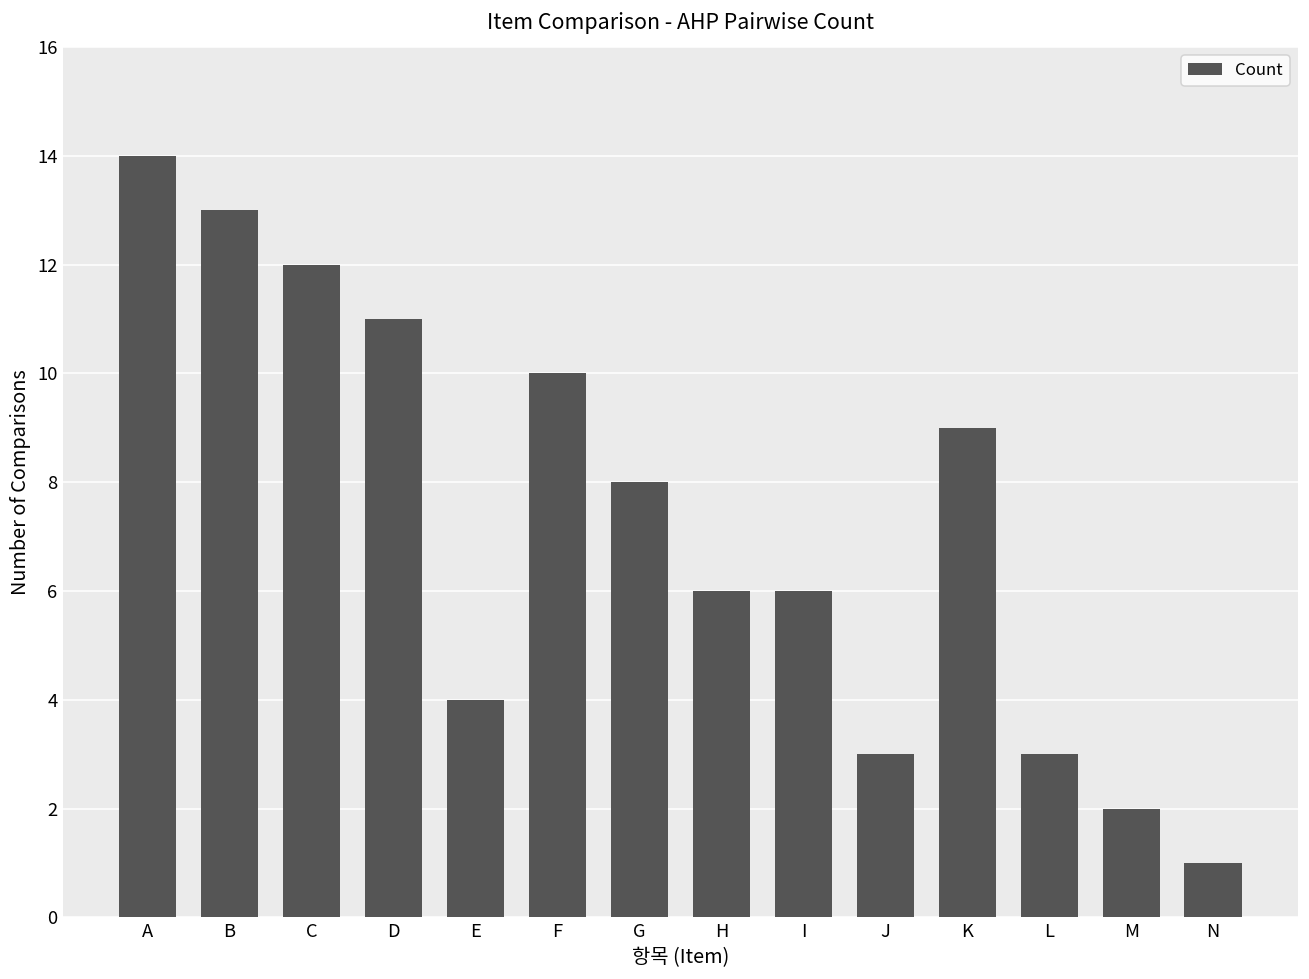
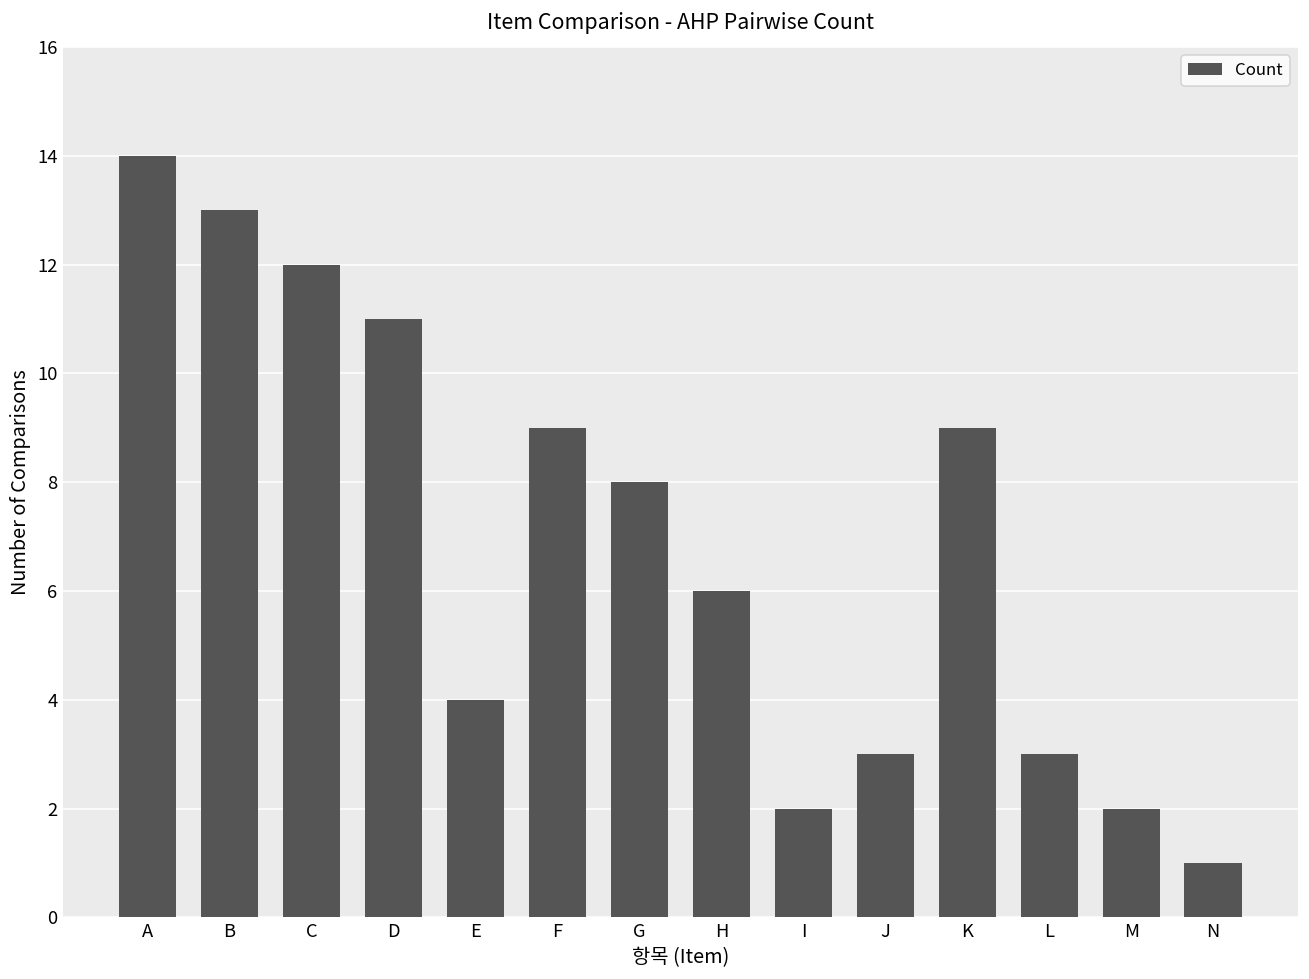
  {
    "A": 14,
    "B": 13,
    "C": 12,
    "D": 11,
    "E": 4,
-   "F": 10,
+   "F": 9,
    "G": 8,
    "H": 6,
-   "I": 6,
+   "I": 2,
    "J": 3,
    "K": 9,
    "L": 3,
    "M": 2,
    "N": 1
  }
